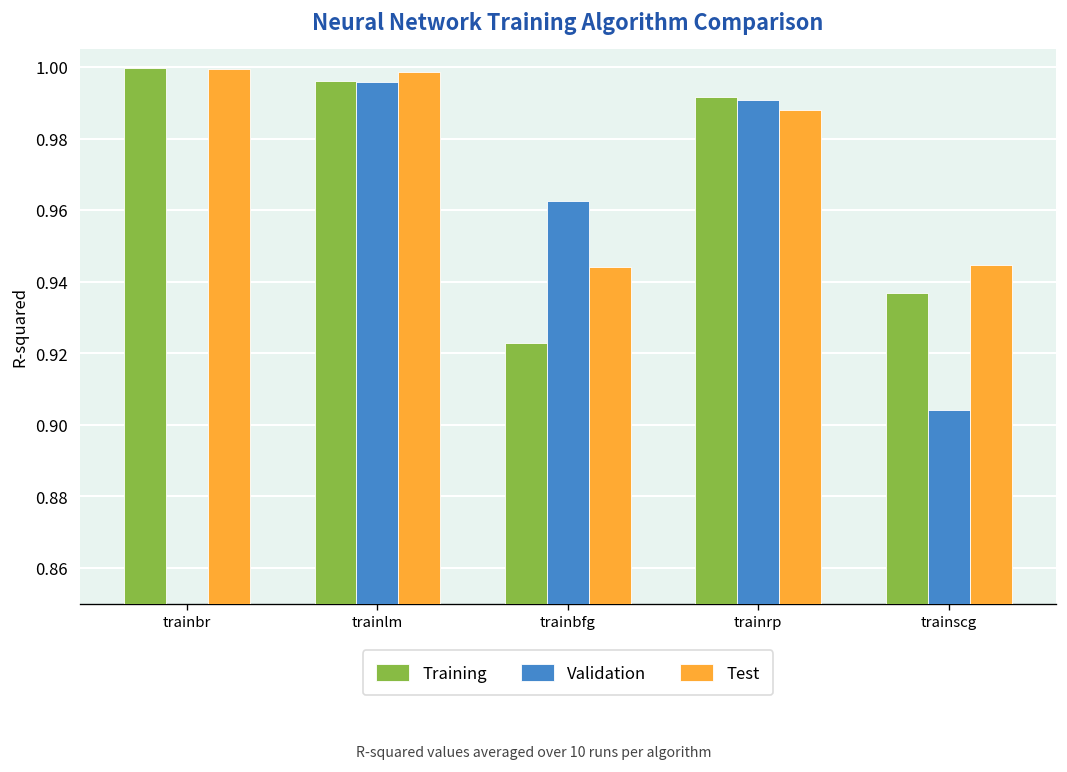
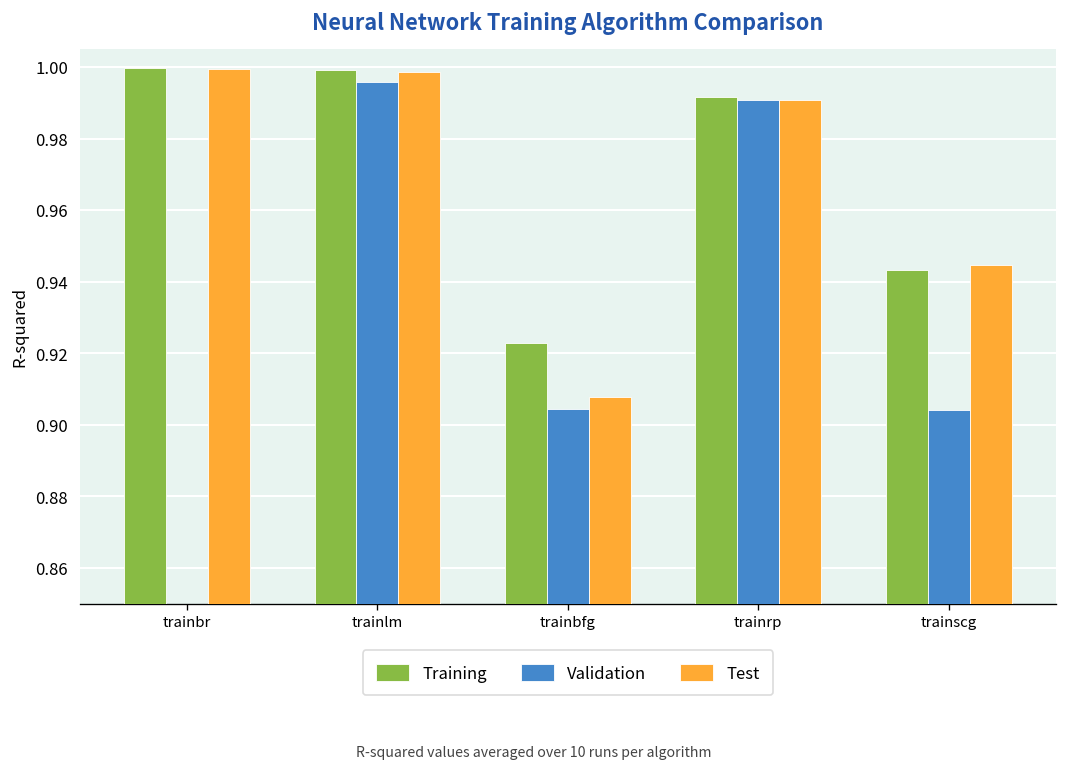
  {
    "Training": {
      "trainbr": 1.000,
-     "trainlm": 0.996,
+     "trainlm": 0.999,
      "trainbfg": 0.923,
      "trainrp": 0.992,
-     "trainscg": 0.937
+     "trainscg": 0.943
    },
    "Validation": {
      "trainlm": 0.996,
-     "trainbfg": 0.963,
+     "trainbfg": 0.904,
      "trainrp": 0.991,
      "trainscg": 0.904
    },
    "Test": {
      "trainbr": 0.999,
      "trainlm": 0.999,
-     "trainbfg": 0.944,
-     "trainrp": 0.988,
+     "trainbfg": 0.908,
+     "trainrp": 0.991,
      "trainscg": 0.945
    }
  }
